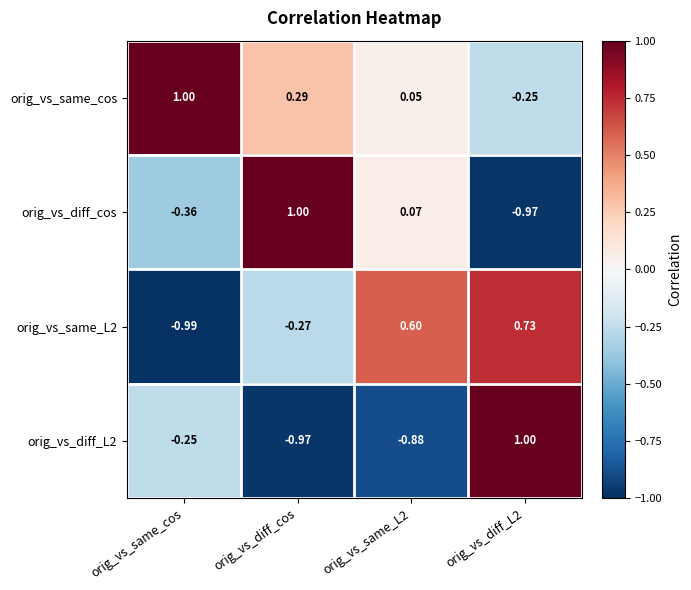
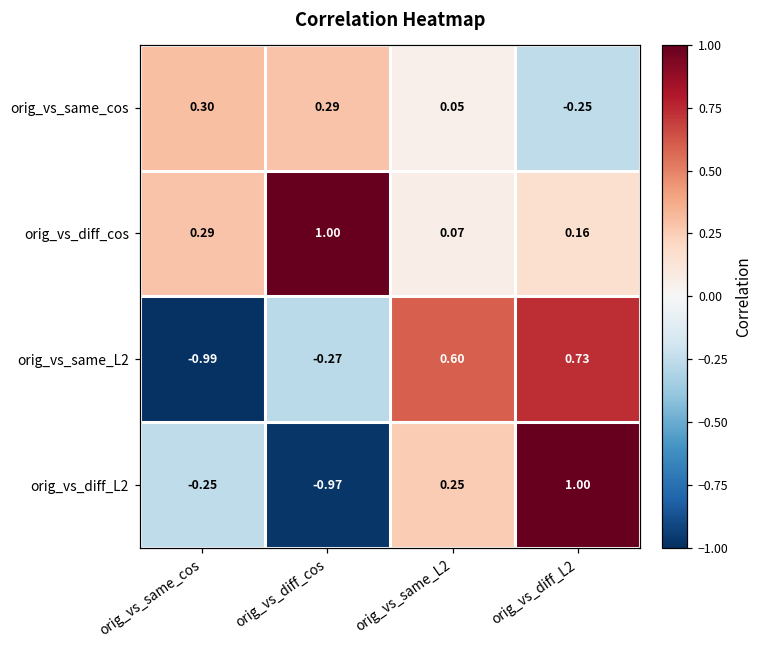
  {
    "orig_vs_same_cos": {
-     "orig_vs_same_cos": 1.00,
+     "orig_vs_same_cos": 0.30,
      "orig_vs_diff_cos": 0.29,
      "orig_vs_same_L2": 0.05,
      "orig_vs_diff_L2": -0.25
    },
    "orig_vs_diff_cos": {
-     "orig_vs_same_cos": -0.36,
+     "orig_vs_same_cos": 0.29,
      "orig_vs_diff_cos": 1.00,
      "orig_vs_same_L2": 0.07,
-     "orig_vs_diff_L2": -0.97
+     "orig_vs_diff_L2": 0.16
    },
    "orig_vs_same_L2": {
      "orig_vs_same_cos": -0.99,
      "orig_vs_diff_cos": -0.27,
      "orig_vs_same_L2": 0.60,
      "orig_vs_diff_L2": 0.73
    },
    "orig_vs_diff_L2": {
      "orig_vs_same_cos": -0.25,
      "orig_vs_diff_cos": -0.97,
-     "orig_vs_same_L2": -0.88,
+     "orig_vs_same_L2": 0.25,
      "orig_vs_diff_L2": 1.00
    }
  }
